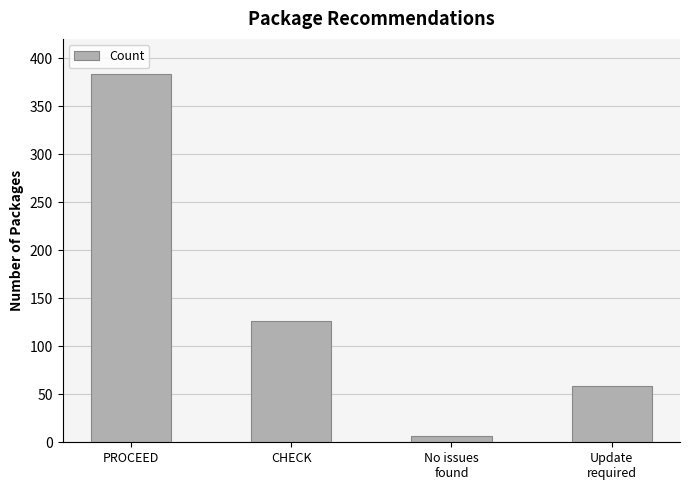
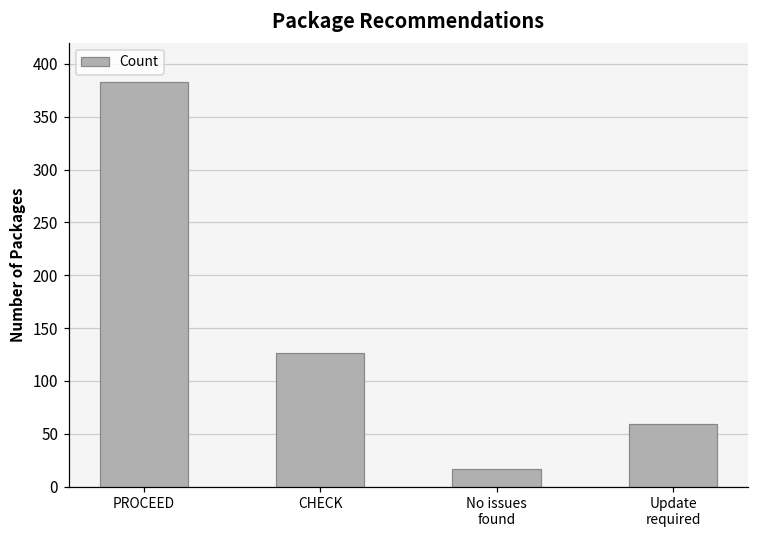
  {
    "PROCEED": 380,
    "CHECK": 130,
-   "No issues found": 10,
+   "No issues found": 20,
    "Update required": 60
  }
